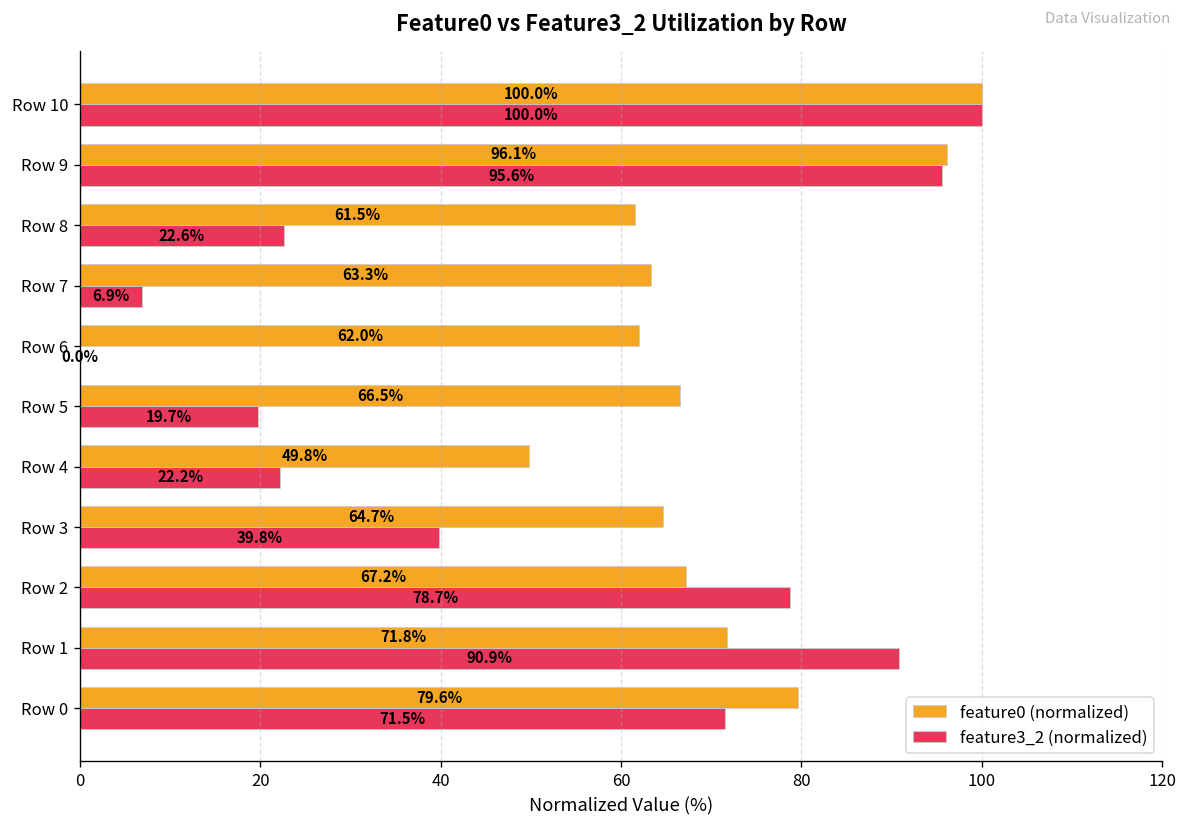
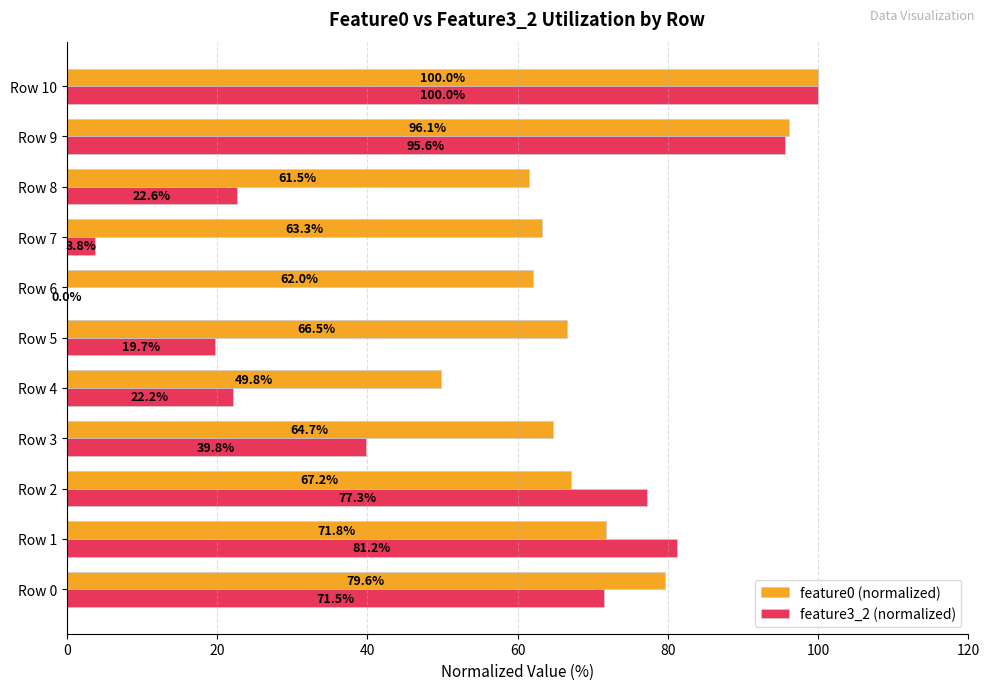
  {
    "feature0 (normalized)": {
      "Row 10": "100.0%",
      "Row 9": "96.1%",
      "Row 8": "61.5%",
      "Row 7": "63.3%",
      "Row 6": "62.0%",
      "Row 5": "66.5%",
      "Row 4": "49.8%",
      "Row 3": "64.7%",
      "Row 2": "67.2%",
      "Row 1": "71.8%",
      "Row 0": "79.6%"
    },
    "feature3_2 (normalized)": {
      "Row 10": "100.0%",
      "Row 9": "95.6%",
      "Row 8": "22.6%",
-     "Row 7": "6.9%",
+     "Row 7": "3.8%",
      "Row 6": "0.0%",
      "Row 5": "19.7%",
      "Row 4": "22.2%",
      "Row 3": "39.8%",
-     "Row 2": "78.7%",
-     "Row 1": "90.9%",
+     "Row 2": "77.3%",
+     "Row 1": "81.2%",
      "Row 0": "71.5%"
    }
  }
